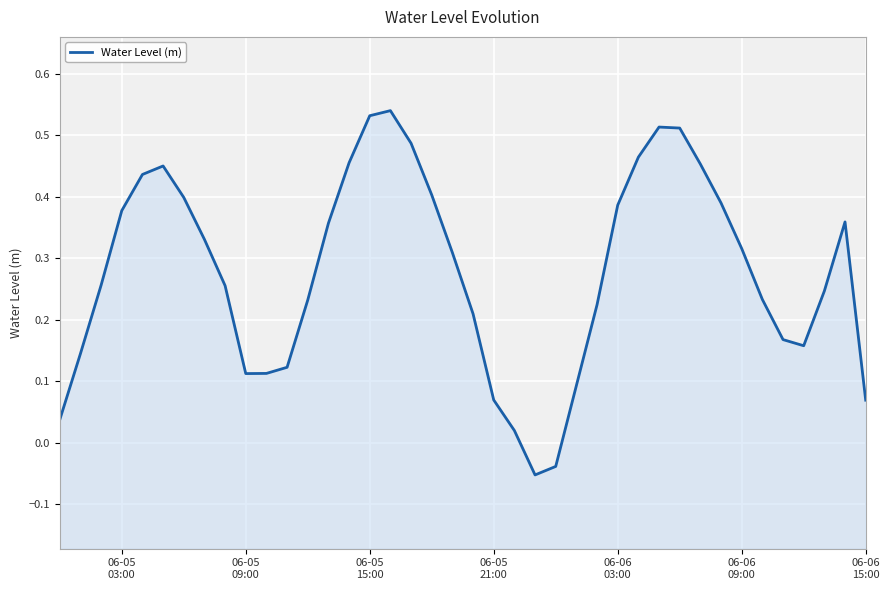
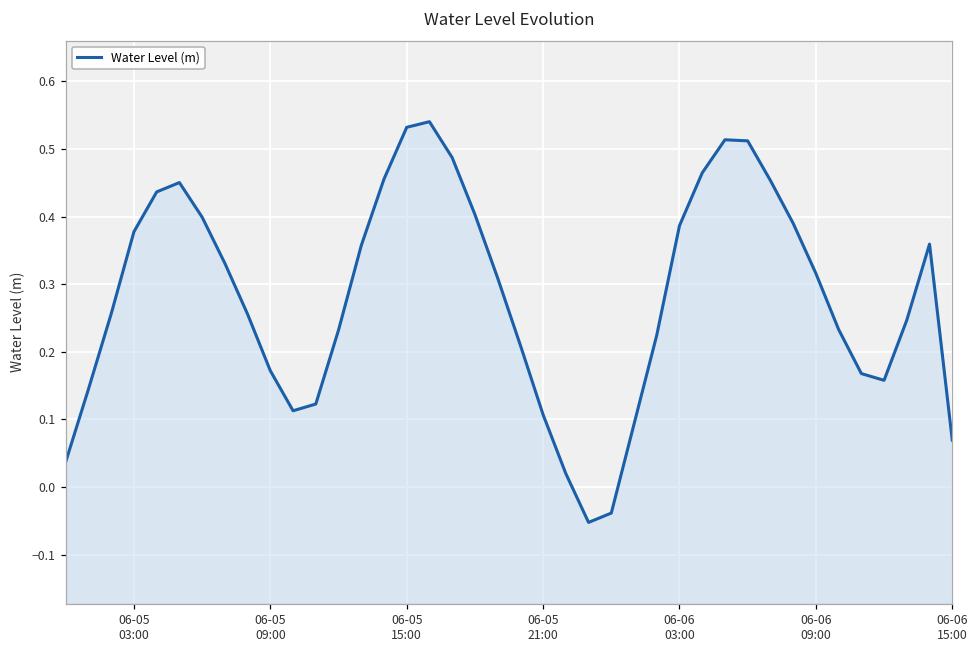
  {
    "Water Level (m)": {
      "06-05 03:00": 0.38,
-     "06-05 09:00": 0.11,
+     "06-05 09:00": 0.17,
      "06-05 15:00": 0.53,
-     "06-05 21:00": 0.07,
+     "06-05 21:00": 0.11,
      "06-06 03:00": 0.39,
      "06-06 09:00": 0.32,
      "06-06 15:00": 0.07
    }
  }
